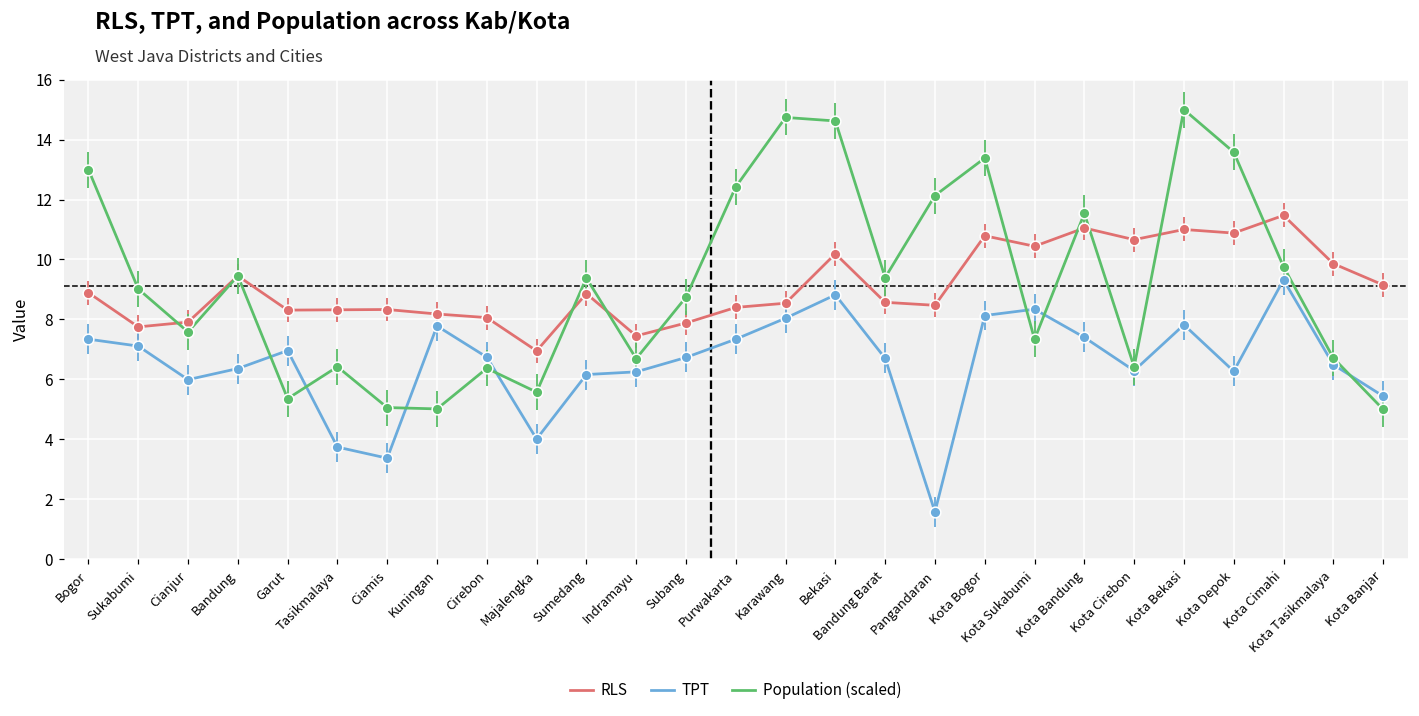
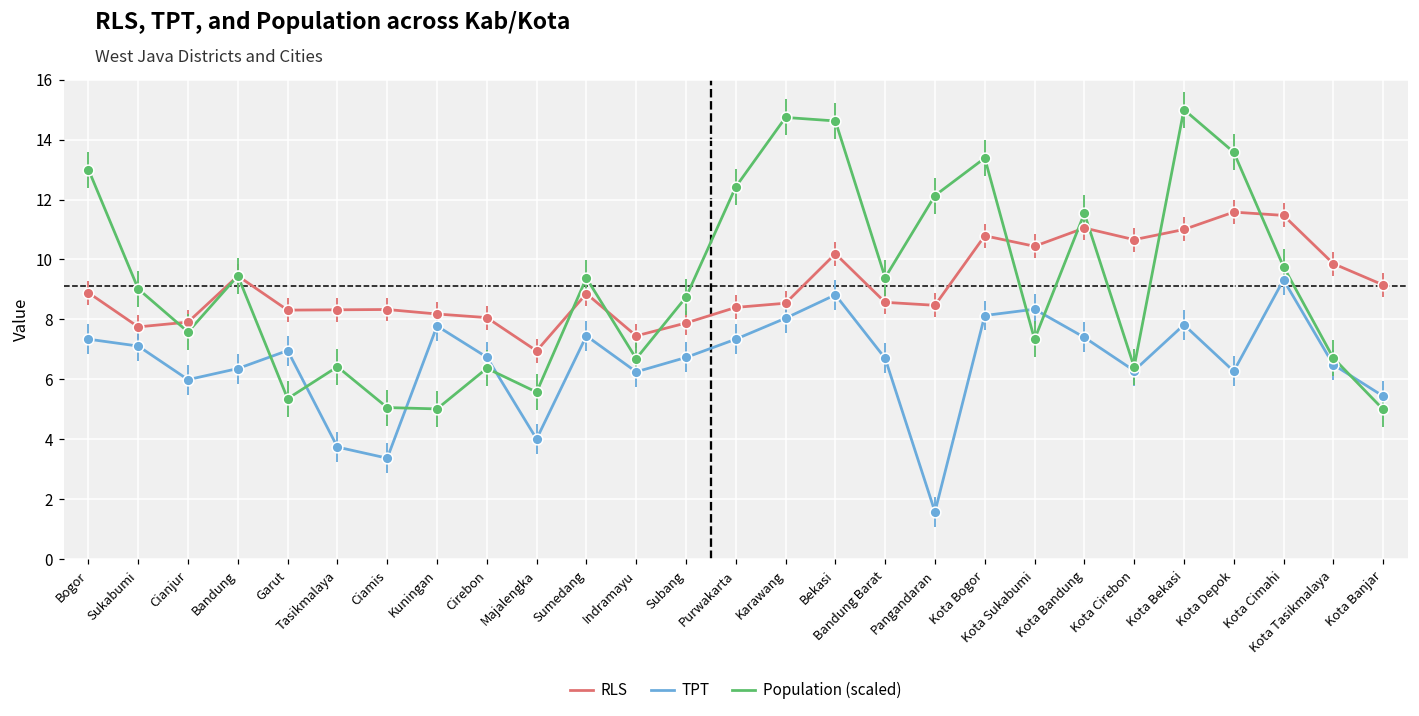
  {
    "RLS": {
      "Bogor": 8.9,
      "Sukabumi": 7.8,
      "Cianjur": 7.9,
      "Garut": 8.3,
      "Tasikmalaya": 8.3,
      "Ciamis": 8.3,
      "Kuningan": 8.2,
      "Cirebon": 8.1,
      "Majalengka": 7.0,
      "Sumedang": 8.9,
      "Indramayu": 7.5,
      "Subang": 7.9,
      "Purwakarta": 8.4,
      "Karawang": 8.5,
      "Bekasi": 10.2,
      "Bandung Barat": 8.6,
      "Pangandaran": 8.5,
      "Kota Bogor": 10.8,
      "Kota Sukabumi": 10.4,
      "Kota Bandung": 11.1,
      "Kota Cirebon": 10.7,
      "Kota Bekasi": 11.0,
-     "Kota Depok": 10.9,
+     "Kota Depok": 11.6,
      "Kota Cimahi": 11.5,
      "Kota Tasikmalaya": 9.9,
      "Kota Banjar": 9.2
    },
    "TPT": {
      "Bogor": 7.3,
      "Sukabumi": 7.1,
      "Cianjur": 6.0,
      "Bandung": 6.4,
      "Garut": 7.0,
      "Tasikmalaya": 3.7,
      "Ciamis": 3.4,
      "Kuningan": 7.8,
      "Cirebon": 6.7,
      "Majalengka": 4.0,
-     "Sumedang": 6.2,
+     "Sumedang": 7.5,
      "Indramayu": 6.3,
      "Subang": 6.7,
      "Purwakarta": 7.3,
      "Karawang": 8.0,
      "Bekasi": 8.8,
      "Bandung Barat": 6.7,
      "Pangandaran": 1.6,
      "Kota Bogor": 8.1,
      "Kota Sukabumi": 8.3,
      "Kota Bandung": 7.4,
      "Kota Cirebon": 6.3,
      "Kota Bekasi": 7.8,
      "Kota Depok": 6.3,
      "Kota Cimahi": 9.3,
      "Kota Tasikmalaya": 6.5,
      "Kota Banjar": 5.4
    },
    "Population (scaled)": {
      "Bogor": 13.0,
      "Sukabumi": 9.0,
      "Cianjur": 7.6,
      "Garut": 5.4,
      "Tasikmalaya": 6.4,
      "Ciamis": 5.1,
      "Kuningan": 5.0,
      "Cirebon": 6.4,
      "Majalengka": 5.6,
      "Sumedang": 9.4,
      "Indramayu": 6.7,
      "Subang": 8.7,
      "Purwakarta": 12.4,
      "Karawang": 14.7,
      "Bekasi": 14.6,
      "Bandung Barat": 9.4,
      "Pangandaran": 12.1,
      "Kota Bogor": 13.4,
      "Kota Sukabumi": 7.3,
      "Kota Bandung": 11.5,
      "Kota Cirebon": 6.4,
      "Kota Bekasi": 15.0,
      "Kota Depok": 13.6,
      "Kota Cimahi": 9.8,
      "Kota Tasikmalaya": 6.7,
      "Kota Banjar": 5.0
    }
  }
